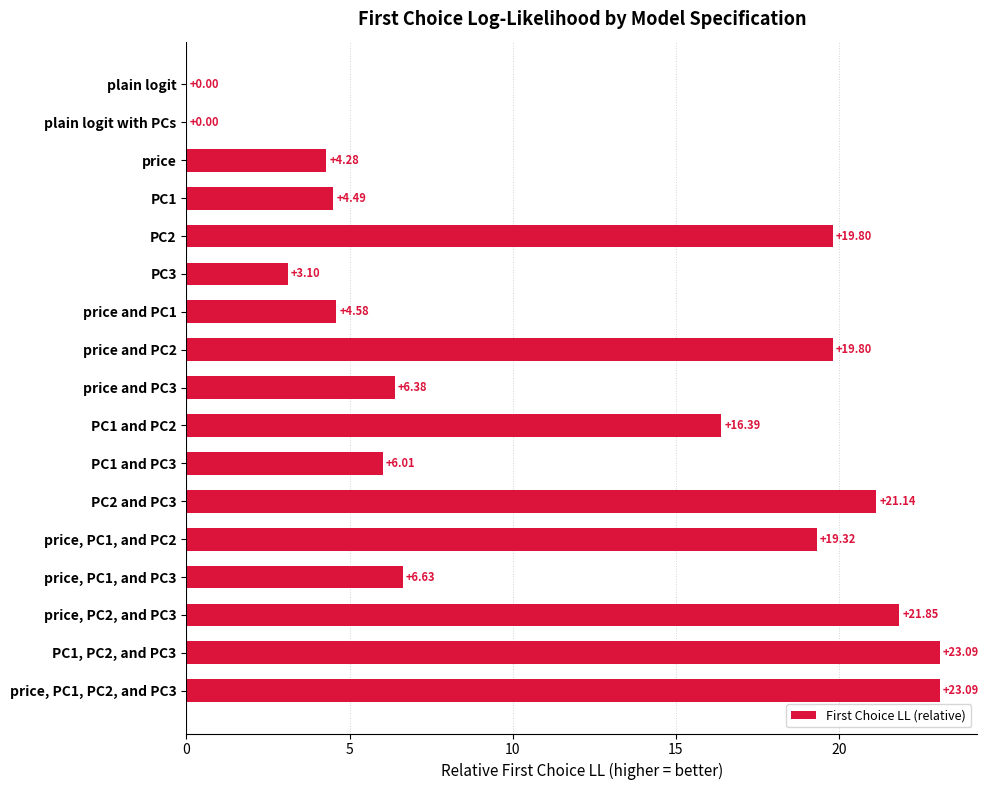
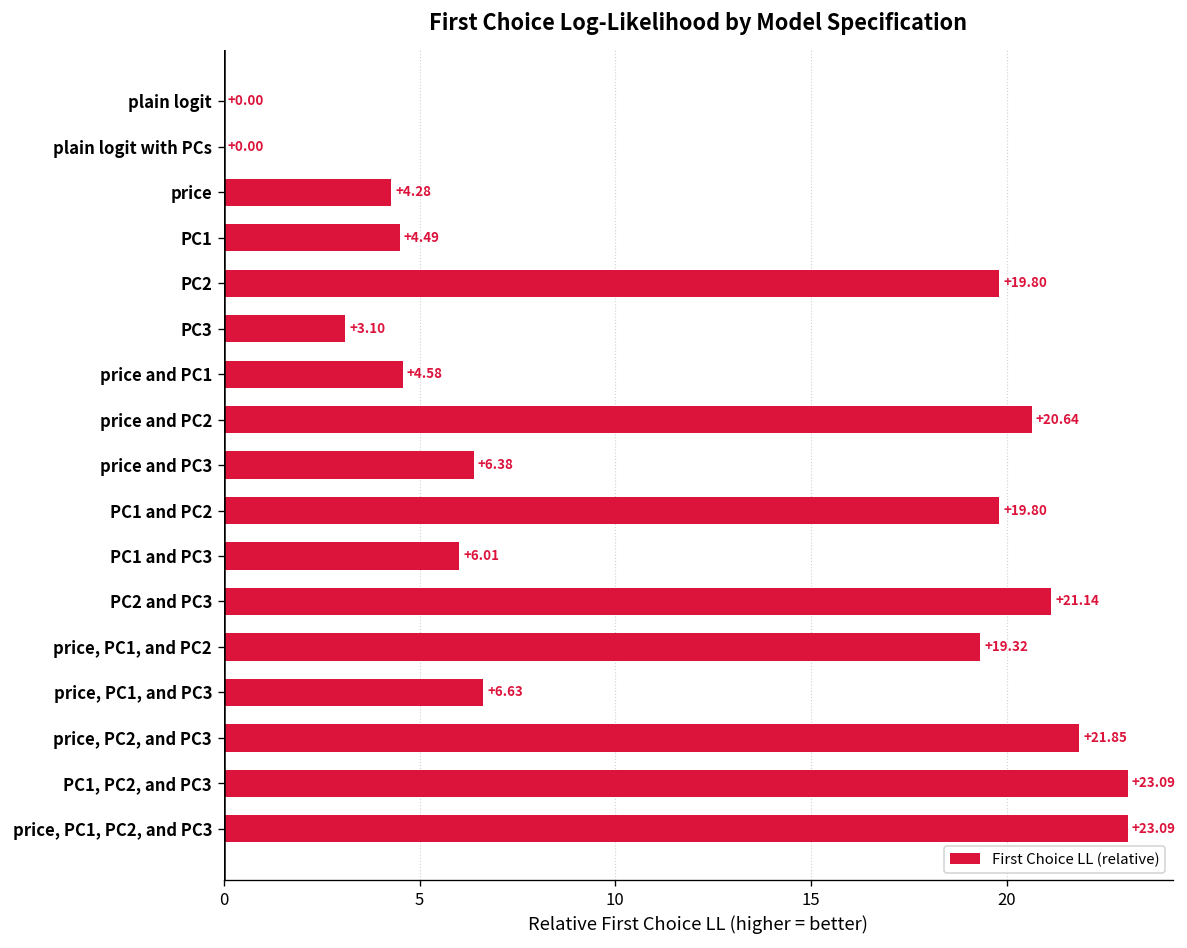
  {
    "plain logit": "+0.00",
    "plain logit with PCs": "+0.00",
    "price": "+4.28",
    "PC1": "+4.49",
    "PC2": "+19.80",
    "PC3": "+3.10",
    "price and PC1": "+4.58",
-   "price and PC2": "+19.80",
+   "price and PC2": "+20.64",
    "price and PC3": "+6.38",
-   "PC1 and PC2": "+16.39",
+   "PC1 and PC2": "+19.80",
    "PC1 and PC3": "+6.01",
    "PC2 and PC3": "+21.14",
    "price, PC1, and PC2": "+19.32",
    "price, PC1, and PC3": "+6.63",
    "price, PC2, and PC3": "+21.85",
    "PC1, PC2, and PC3": "+23.09",
    "price, PC1, PC2, and PC3": "+23.09"
  }
